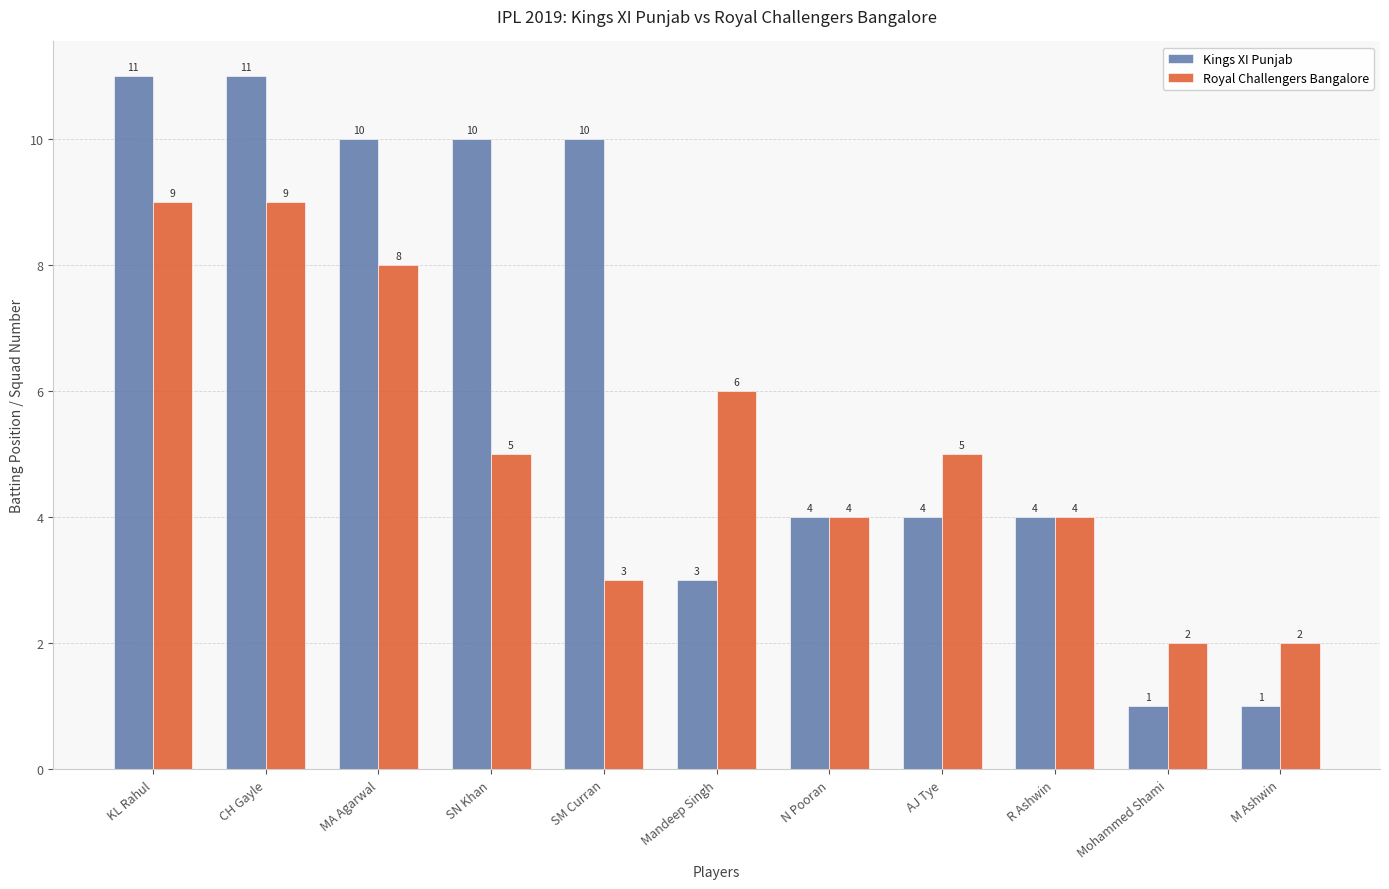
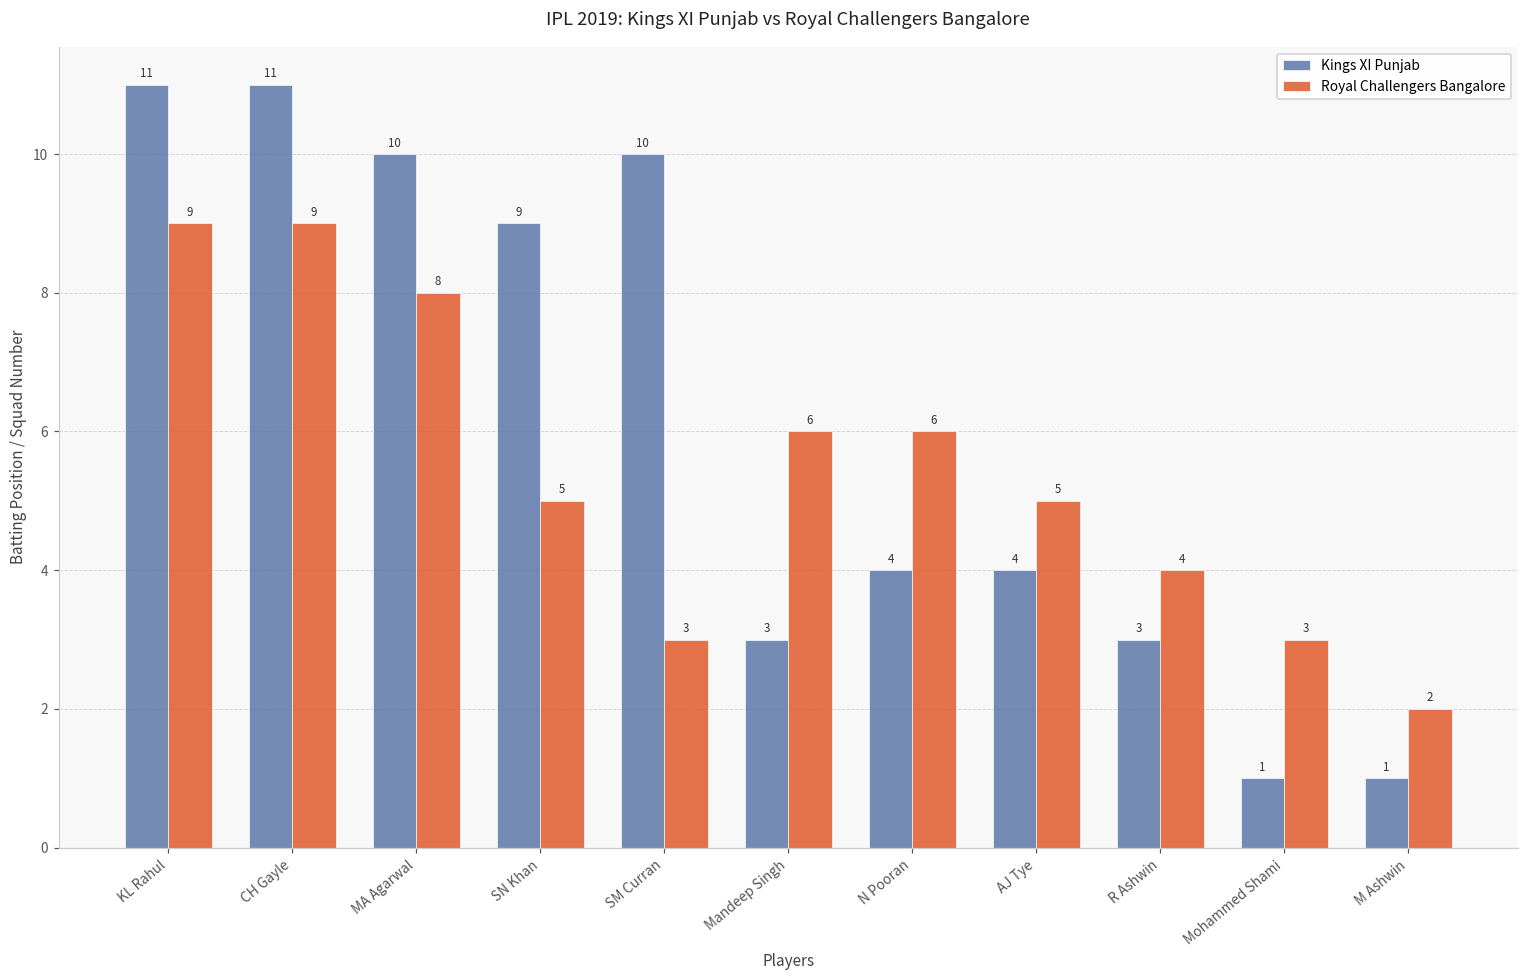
  {
    "Kings XI Punjab": {
      "KL Rahul": 11,
      "CH Gayle": 11,
      "MA Agarwal": 10,
-     "SN Khan": 10,
+     "SN Khan": 9,
      "SM Curran": 10,
      "Mandeep Singh": 3,
      "N Pooran": 4,
      "AJ Tye": 4,
-     "R Ashwin": 4,
+     "R Ashwin": 3,
      "Mohammed Shami": 1,
      "M Ashwin": 1
    },
    "Royal Challengers Bangalore": {
      "KL Rahul": 9,
      "CH Gayle": 9,
      "MA Agarwal": 8,
      "SN Khan": 5,
      "SM Curran": 3,
      "Mandeep Singh": 6,
-     "N Pooran": 4,
+     "N Pooran": 6,
      "AJ Tye": 5,
      "R Ashwin": 4,
-     "Mohammed Shami": 2,
+     "Mohammed Shami": 3,
      "M Ashwin": 2
    }
  }
